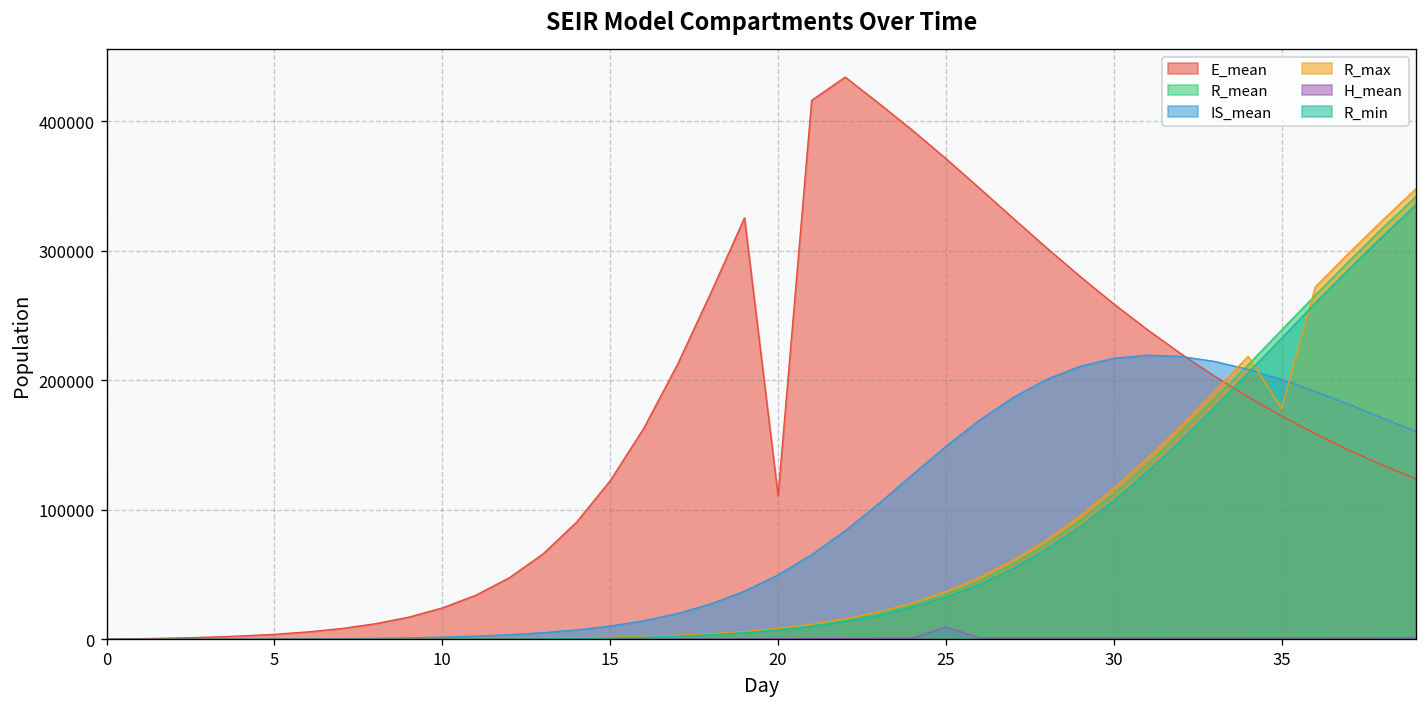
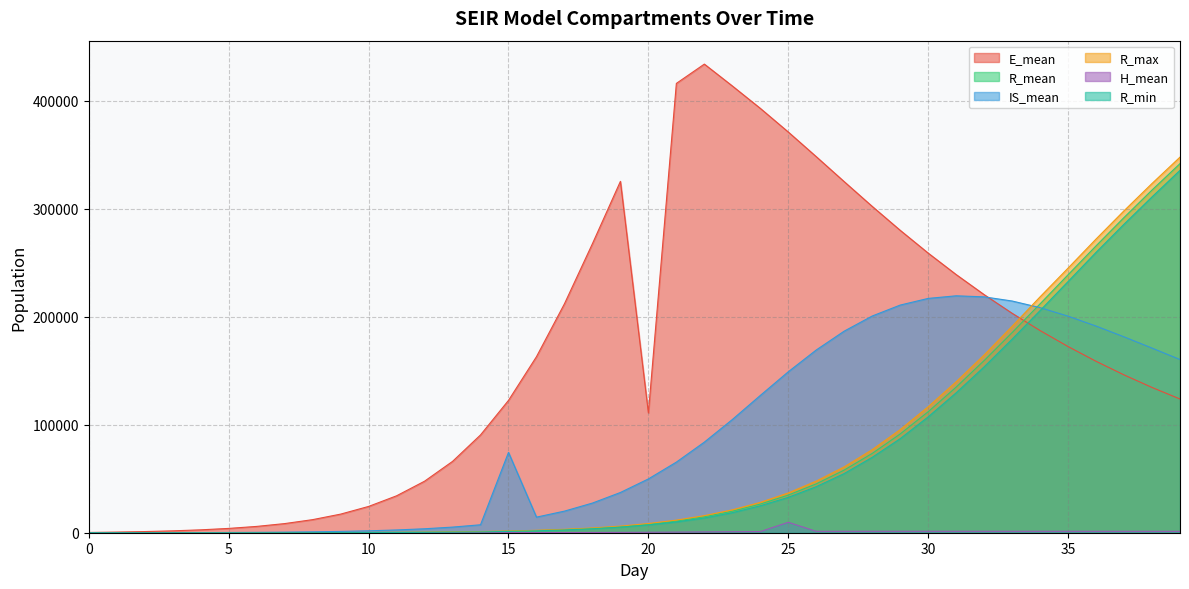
  {
    "E_mean": {
      "5": 4000,
      "10": 24000,
      "15": 123000,
      "20": 111000,
      "25": 371000,
      "30": 259000,
      "35": 172000
    },
    "IS_mean": {
-     "15": 10000,
+     "15": 74000,
      "20": 50000,
      "25": 149000,
      "30": 217000,
      "35": 201000
    },
    "R_max": {
      "30": 117000,
-     "35": 178000
+     "35": 245000
    },
    "H_mean": {
      "20": 0,
      "25": 10000,
      "30": 1000,
      "35": 1000
    }
  }
